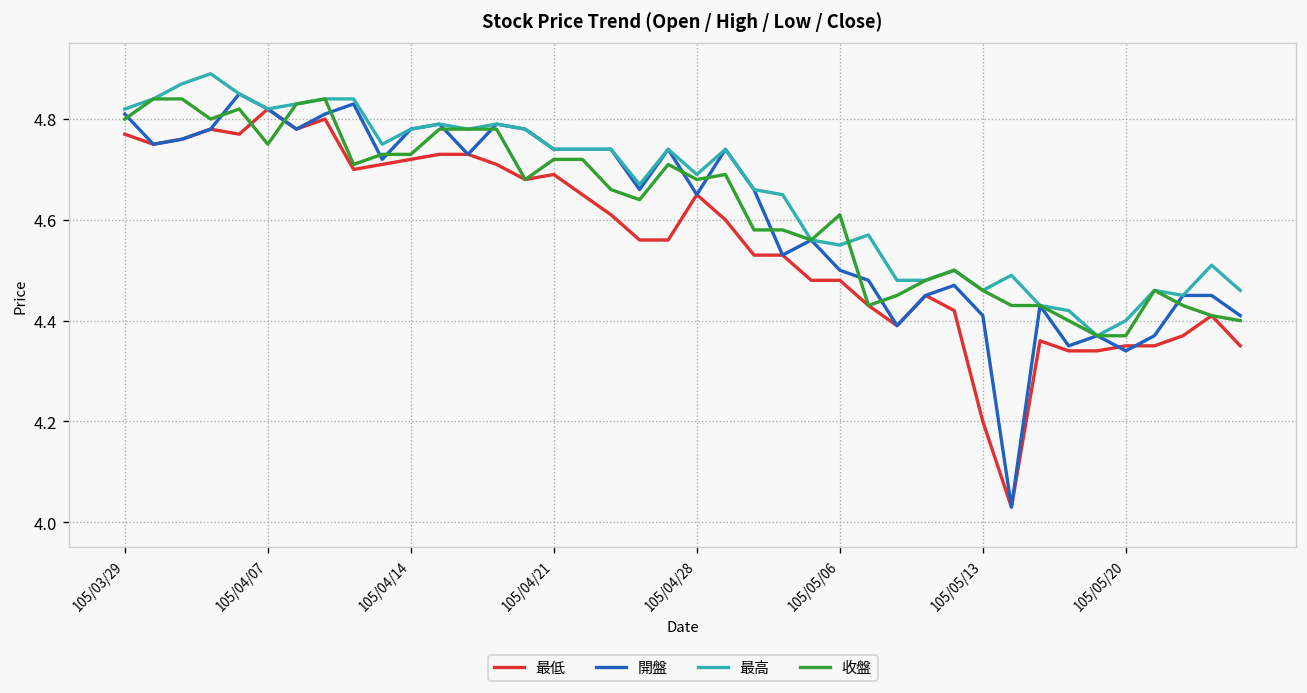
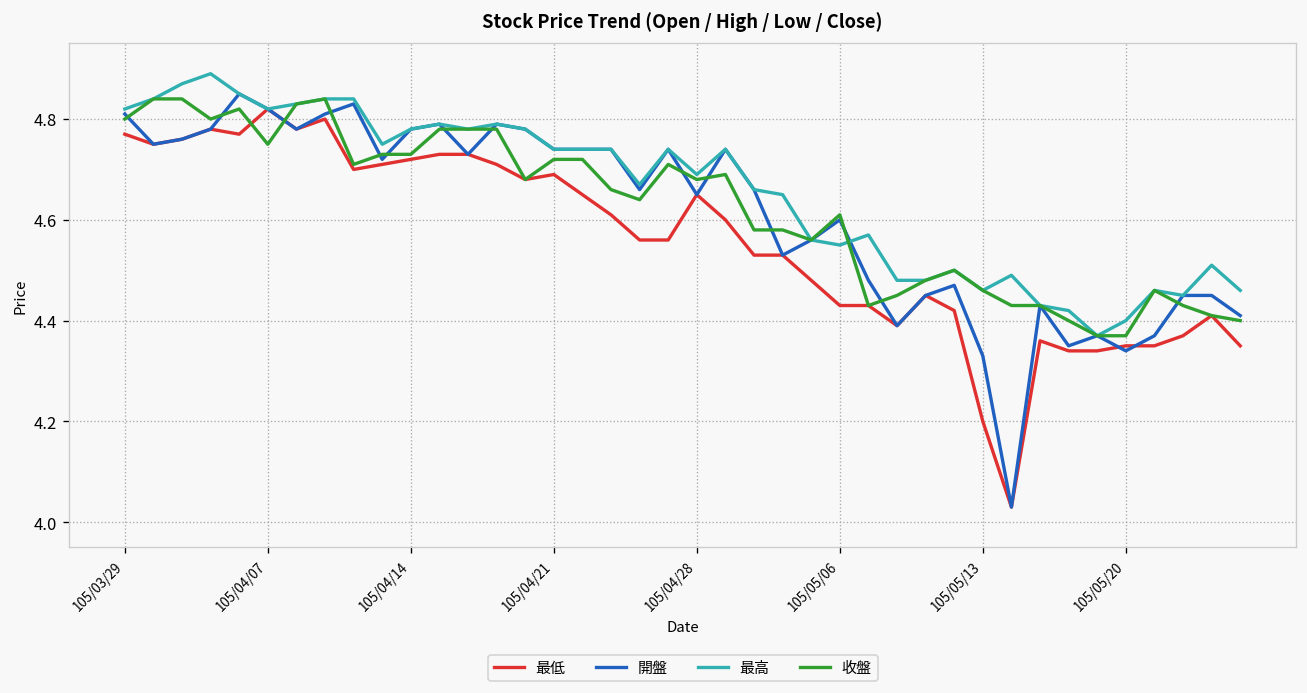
  {
    "最低": {
      "105/03/29": 4.77,
      "105/04/14": 4.72,
      "105/04/21": 4.69,
-     "105/05/06": 4.48,
+     "105/05/06": 4.43,
      "105/05/13": 4.20,
      "105/05/20": 4.35
    },
    "開盤": {
      "105/03/29": 4.81,
-     "105/05/06": 4.5,
-     "105/05/13": 4.41,
+     "105/05/06": 4.6,
+     "105/05/13": 4.33,
      "105/05/20": 4.34
    },
    "最高": {
      "105/03/29": 4.82,
      "105/04/28": 4.69,
      "105/05/06": 4.55,
      "105/05/20": 4.40
    },
    "收盤": {
      "105/03/29": 4.80,
      "105/04/07": 4.75,
      "105/04/14": 4.73,
      "105/04/21": 4.72,
      "105/04/28": 4.68,
      "105/05/06": 4.61,
      "105/05/20": 4.37
    }
  }
